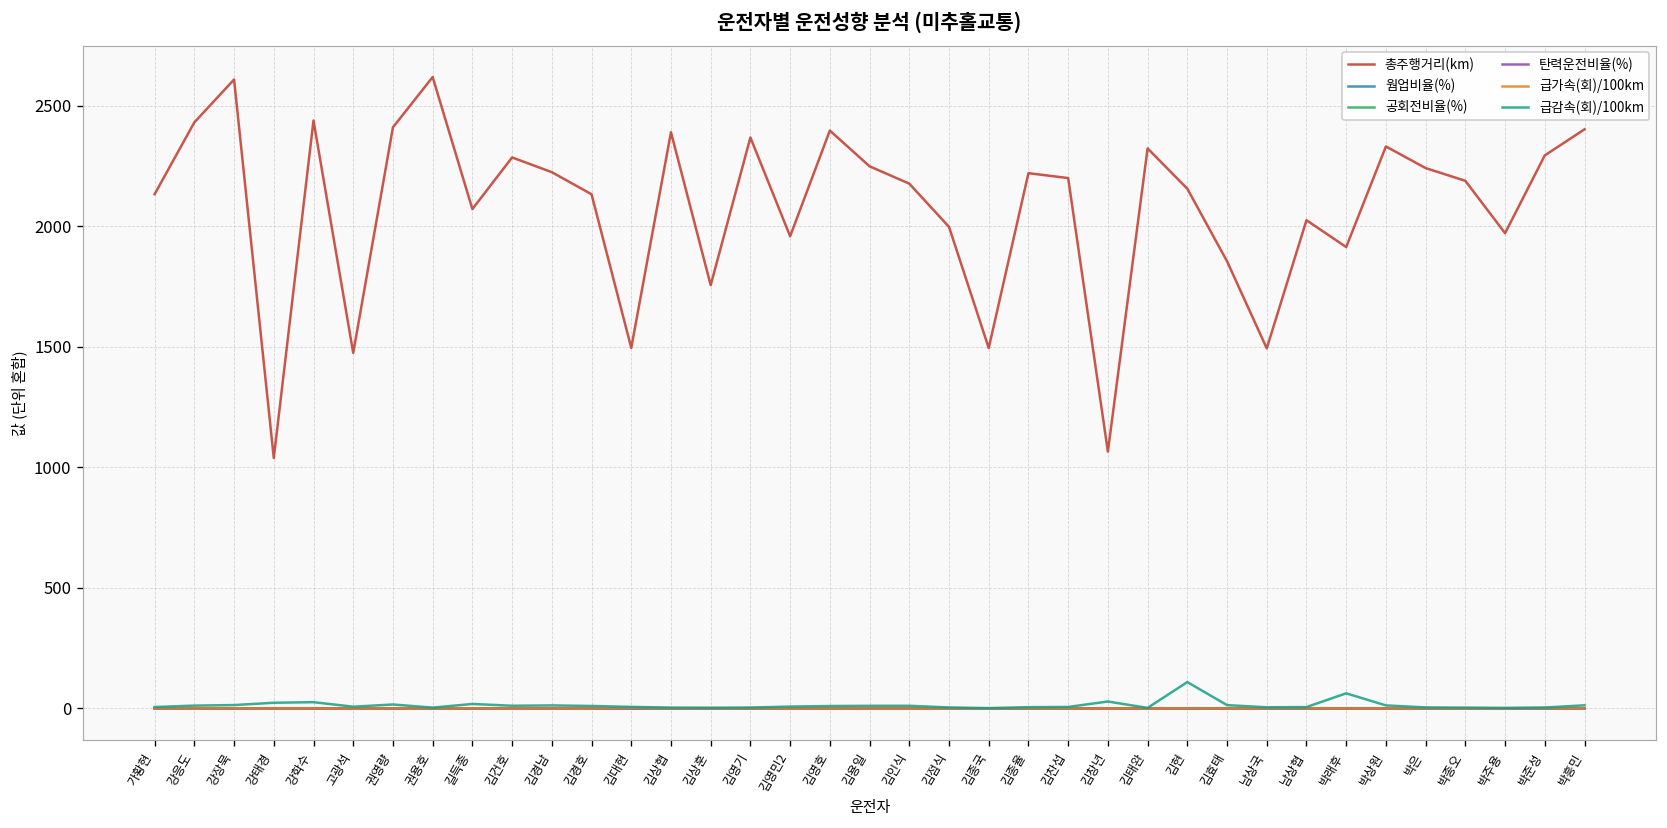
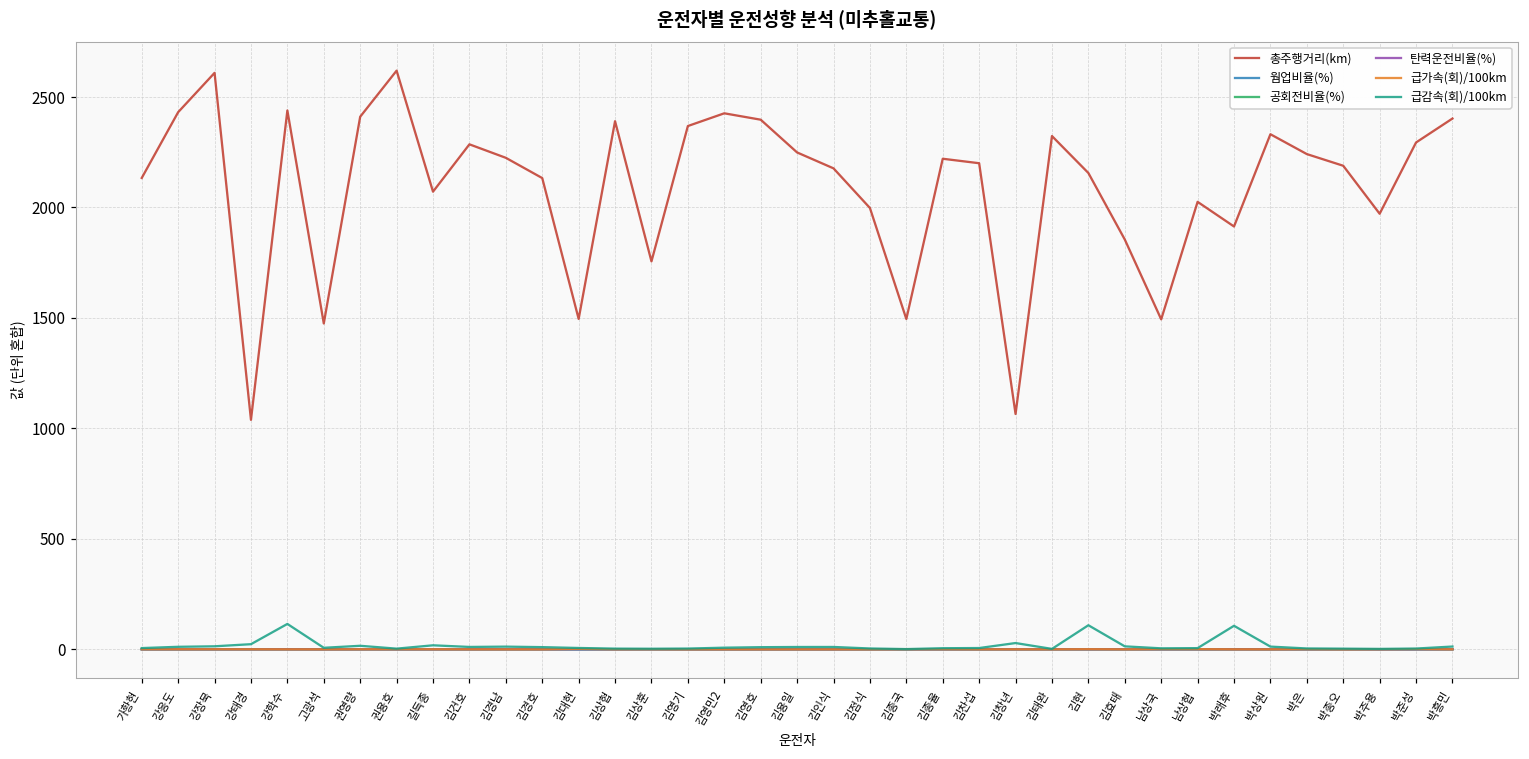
  {
    "총주행거리(km)": {
      "가황현": 2130,
      "강응도": 2430,
      "강장묵": 2610,
      "강태경": 1040,
      "강학수": 2440,
      "고광석": 1480,
      "권영량": 2410,
      "권용호": 2620,
      "길득종": 2070,
      "김건호": 2290,
      "김경남": 2220,
      "김경호": 2130,
      "김대현": 1500,
      "김상협": 2390,
      "김상훈": 1760,
      "김영기": 2370,
-     "김영민2": 1960,
+     "김영민2": 2430,
      "김영호": 2400,
      "김용일": 2250,
      "김인식": 2180,
      "김점식": 2000,
      "김종국": 1500,
      "김종율": 2220,
      "김찬섭": 2200,
      "김창년": 1070,
      "김태완": 2320,
      "김현": 2160,
      "김효태": 1860,
      "남상국": 1490,
      "남상협": 2030,
      "박래후": 1910,
      "박상원": 2330,
      "박은": 2240,
      "박종오": 2190,
      "박주용": 1970,
      "박준성": 2290,
      "박흥민": 2400
    },
    "급가속(회)/100km": {
      "강장묵": 0,
      "강태경": 0,
      "강학수": 0,
      "권영량": 0,
      "길득종": 0,
      "김창년": 0,
      "김현": 0,
      "김효태": 0,
      "박래후": 0
    },
    "급감속(회)/100km": {
      "강장묵": 10,
      "강태경": 20,
-     "강학수": 30,
+     "강학수": 120,
      "권영량": 20,
      "길득종": 20,
      "김창년": 30,
      "김현": 110,
      "김효태": 10,
-     "박래후": 60
+     "박래후": 110
    }
  }
